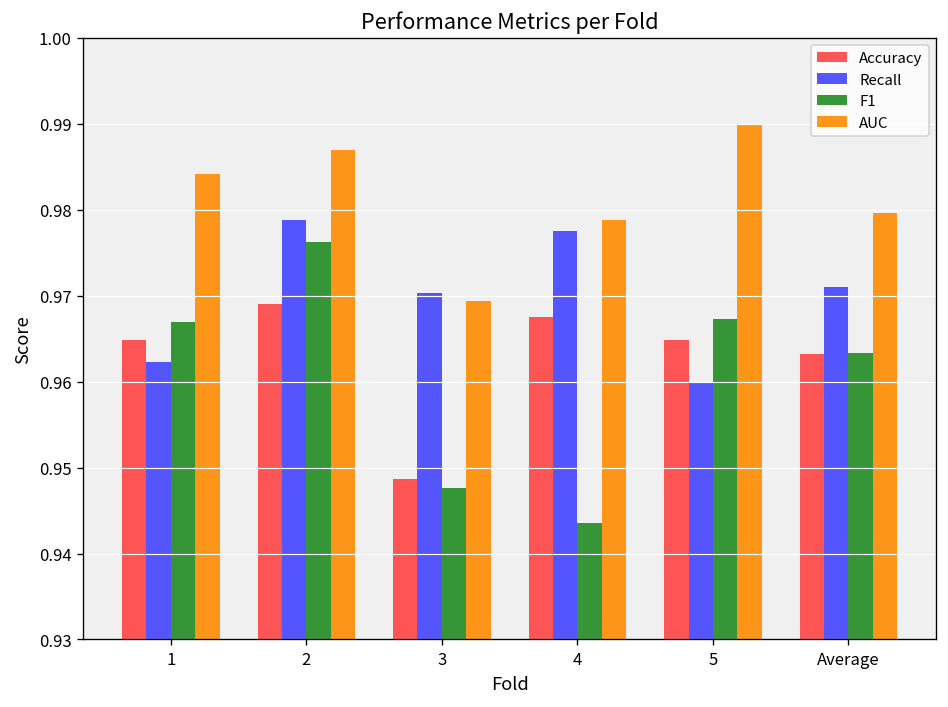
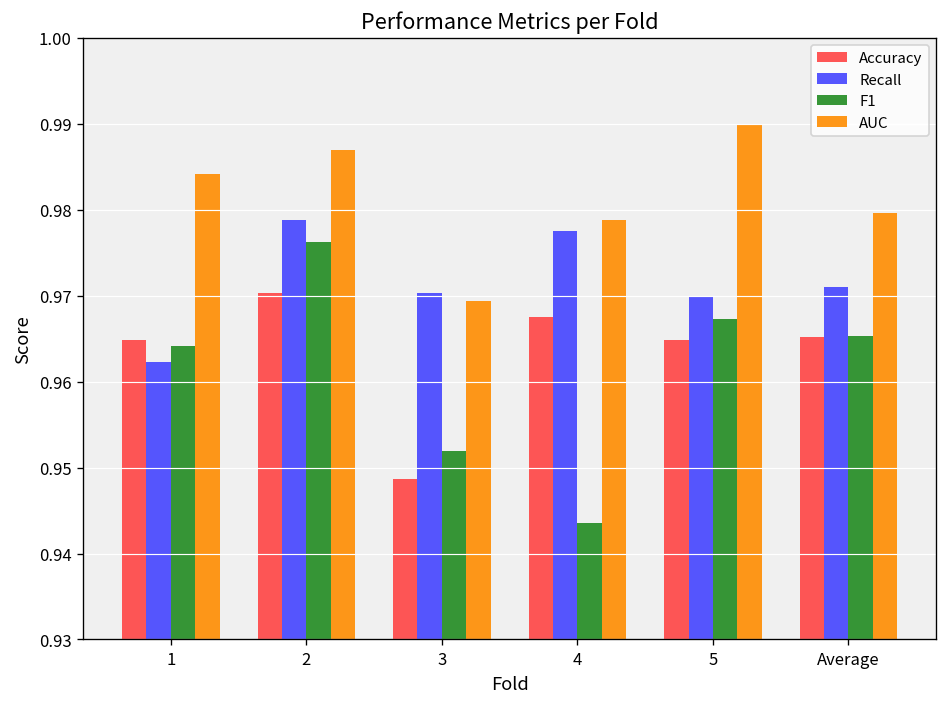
  {
    "Accuracy": {
      "1": 0.965,
-     "2": 0.969,
+     "2": 0.970,
      "3": 0.949,
      "4": 0.968,
      "5": 0.965,
-     "Average": 0.963
+     "Average": 0.965
    },
    "Recall": {
      "1": 0.962,
      "2": 0.979,
      "3": 0.970,
      "4": 0.978,
-     "5": 0.96,
+     "5": 0.97,
      "Average": 0.971
    },
    "F1": {
-     "1": 0.967,
+     "1": 0.964,
      "2": 0.976,
-     "3": 0.948,
+     "3": 0.952,
      "4": 0.944,
      "5": 0.967,
-     "Average": 0.963
+     "Average": 0.965
    },
    "AUC": {
      "1": 0.984,
      "2": 0.987,
      "3": 0.969,
      "4": 0.979,
      "5": 0.990,
      "Average": 0.980
    }
  }
